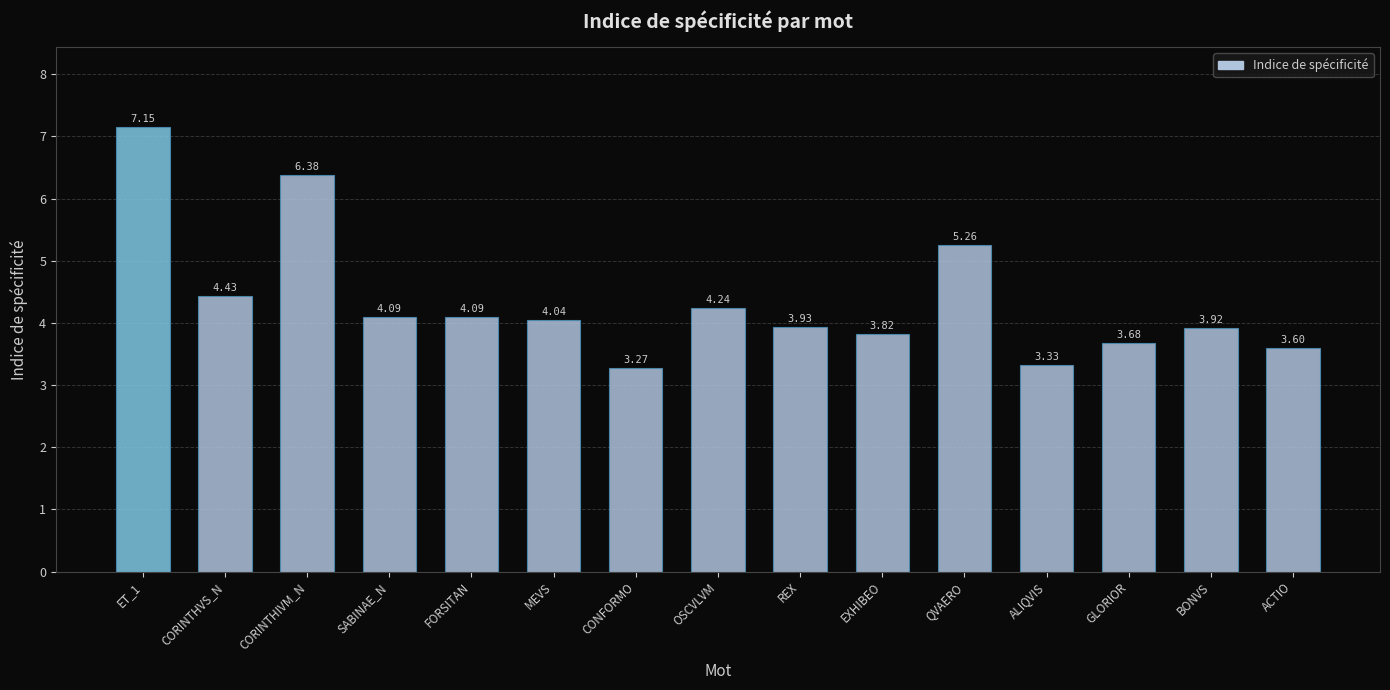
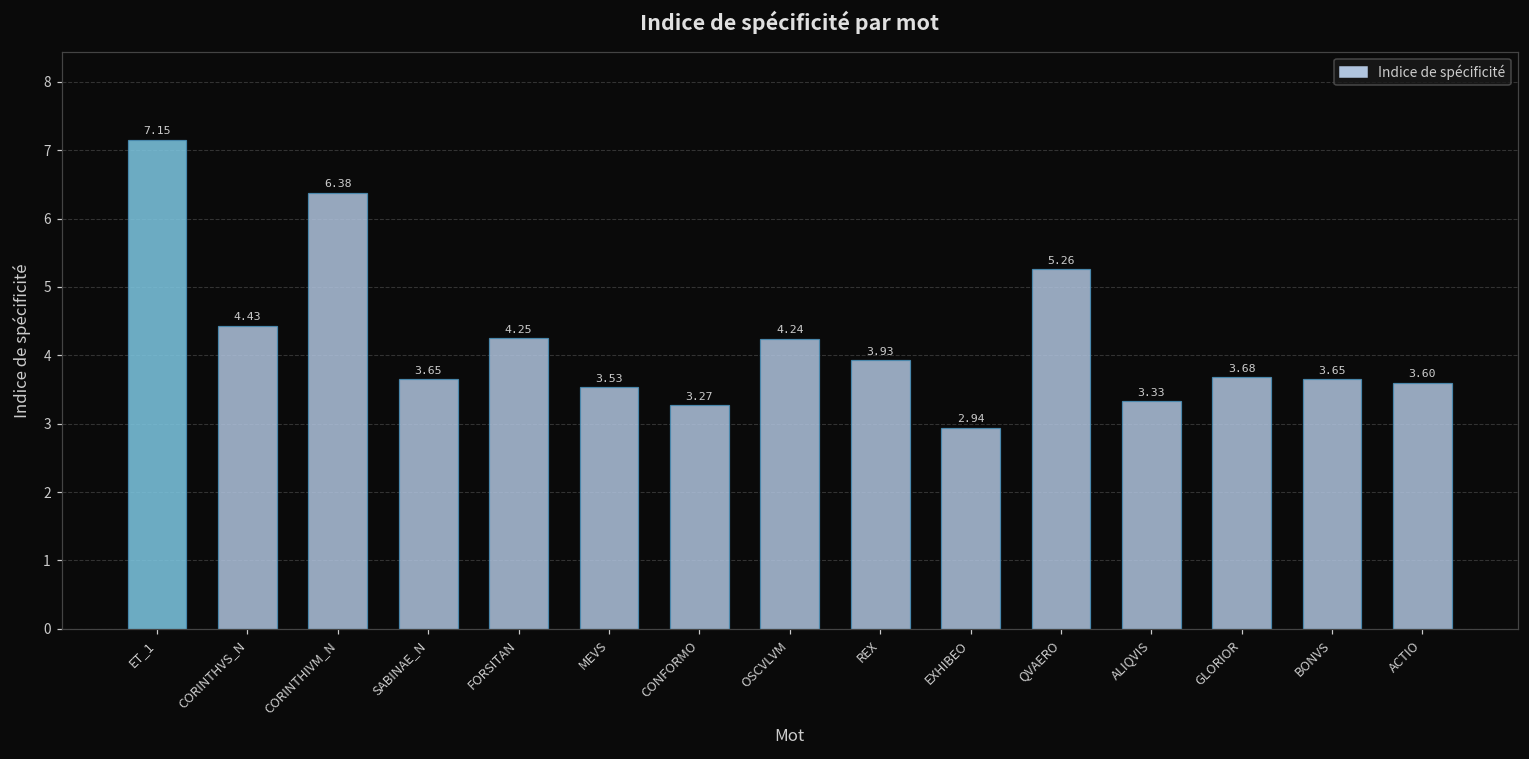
  {
    "ET_1": 7.15,
    "CORINTHVS_N": 4.43,
    "CORINTHIVM_N": 6.38,
-   "SABINAE_N": 4.09,
-   "FORSITAN": 4.09,
-   "MEVS": 4.04,
+   "SABINAE_N": 3.65,
+   "FORSITAN": 4.25,
+   "MEVS": 3.53,
    "CONFORMO": 3.27,
    "OSCVLVM": 4.24,
    "REX": 3.93,
-   "EXHIBEO": 3.82,
+   "EXHIBEO": 2.94,
    "QVAERO": 5.26,
    "ALIQVIS": 3.33,
    "GLORIOR": 3.68,
-   "BONVS": 3.92,
+   "BONVS": 3.65,
    "ACTIO": 3.60
  }
